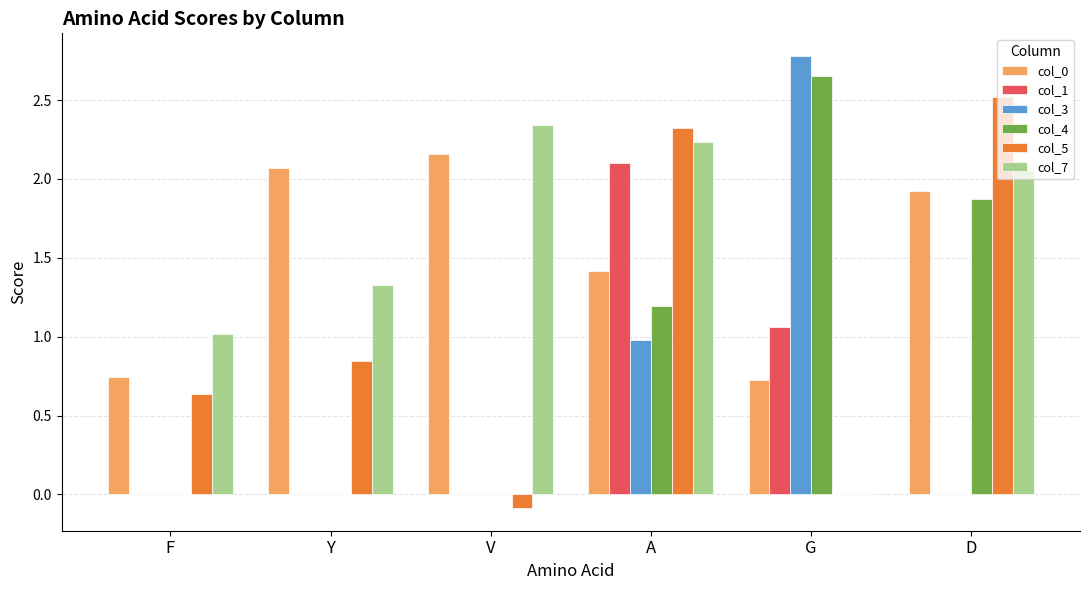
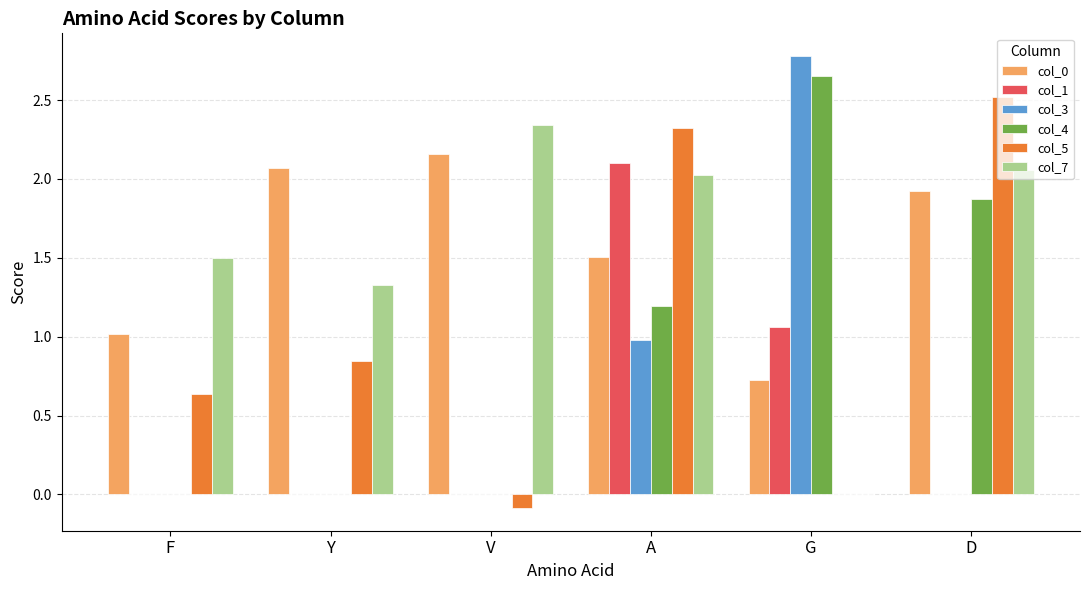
  {
    "col_0": {
-     "F": 0.74,
+     "F": 1.02,
      "Y": 2.07,
      "V": 2.16,
-     "A": 1.41,
+     "A": 1.50,
      "G": 0.73,
      "D": 1.92
    },
    "col_3": {
      "F": 0.00,
      "Y": 0.00,
      "V": 0.00,
      "A": 0.98,
      "G": 2.78,
      "D": 0.00
    },
    "col_4": {
      "F": 0.00,
      "Y": 0.00,
      "V": 0.00,
      "A": 1.19,
      "G": 2.65,
      "D": 1.87
    },
    "col_7": {
-     "F": 1.01,
+     "F": 1.50,
      "Y": 1.33,
      "V": 2.34,
-     "A": 2.23,
+     "A": 2.03,
      "G": 0.00
    }
  }
